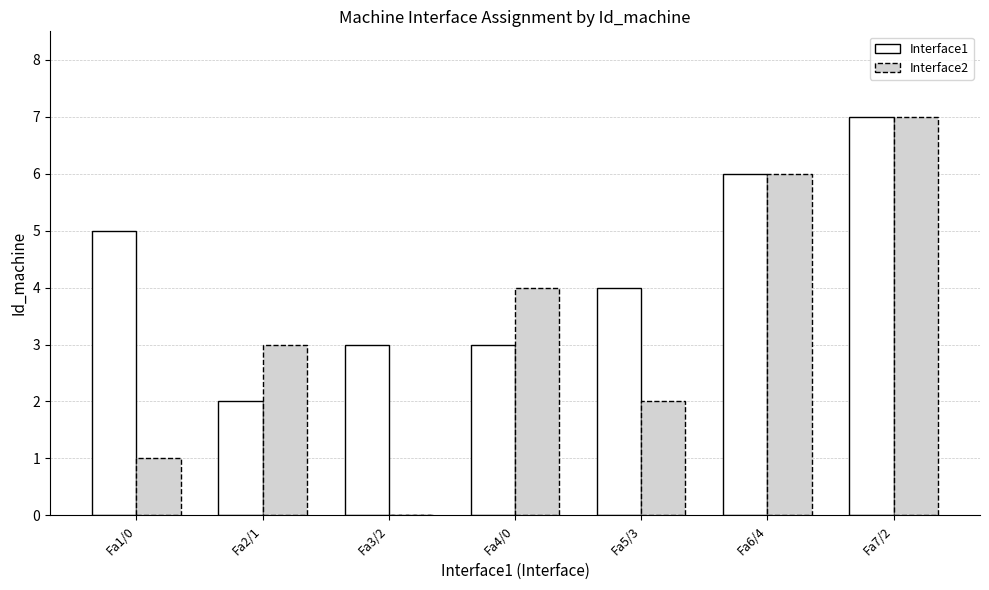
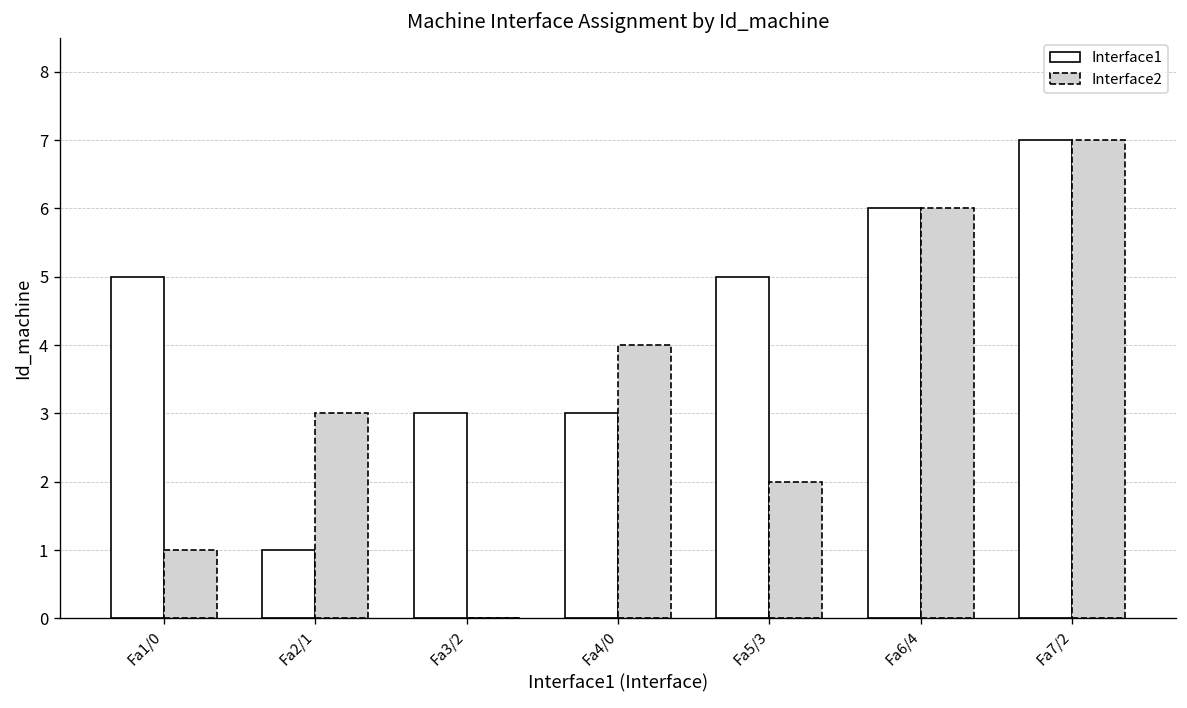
  {
    "Interface1": {
      "Fa1/0": 5,
-     "Fa2/1": 2,
+     "Fa2/1": 1,
      "Fa3/2": 3,
      "Fa4/0": 3,
-     "Fa5/3": 4,
+     "Fa5/3": 5,
      "Fa6/4": 6,
      "Fa7/2": 7
    },
    "Interface2": {
      "Fa1/0": 1,
      "Fa2/1": 3,
      "Fa3/2": 0,
      "Fa4/0": 4,
      "Fa5/3": 2,
      "Fa6/4": 6,
      "Fa7/2": 7
    }
  }
